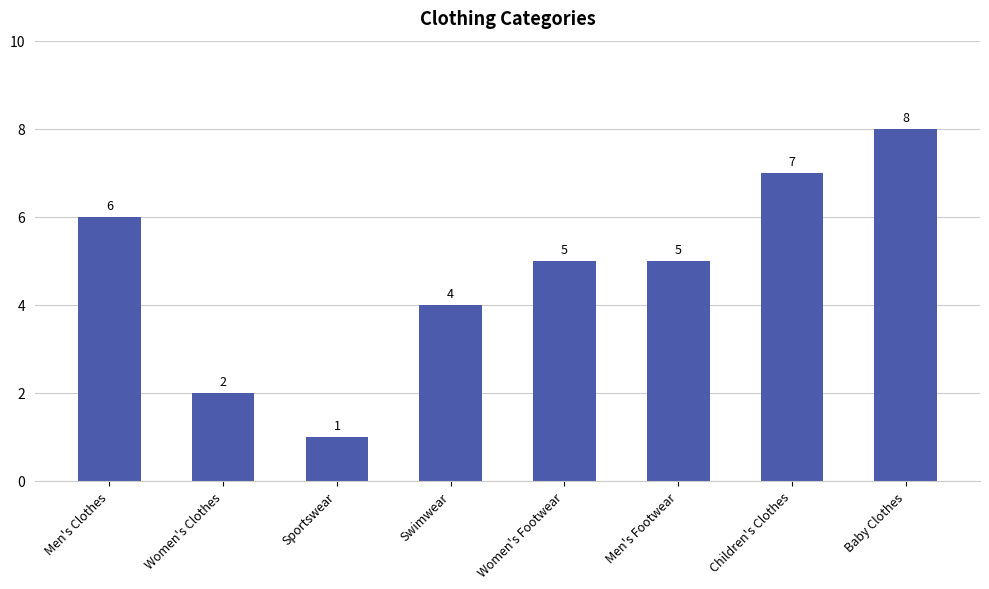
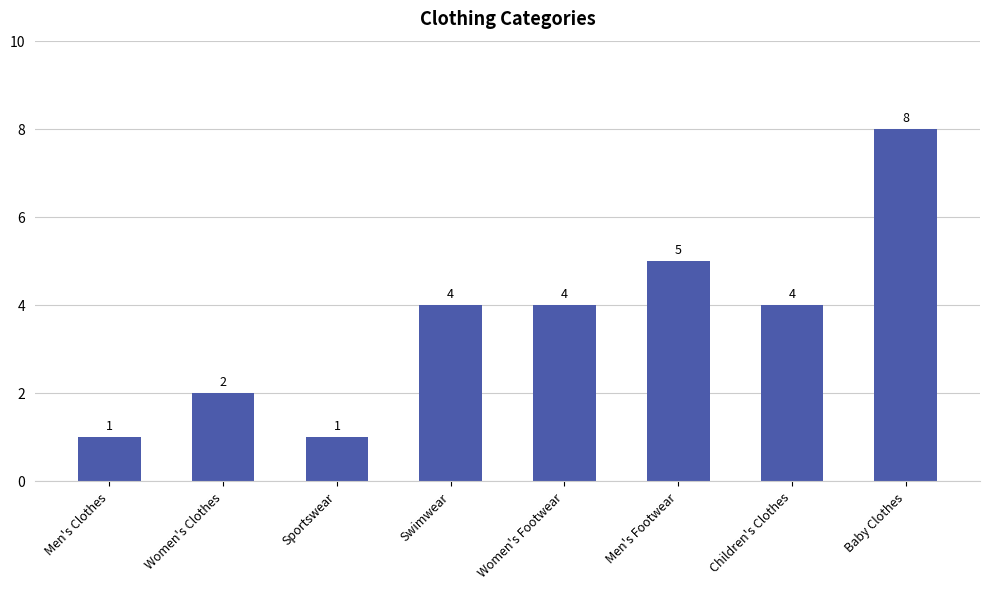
  {
-   "Men's Clothes": 6,
+   "Men's Clothes": 1,
    "Women's Clothes": 2,
    "Sportswear": 1,
    "Swimwear": 4,
-   "Women's Footwear": 5,
+   "Women's Footwear": 4,
    "Men's Footwear": 5,
-   "Children's Clothes": 7,
+   "Children's Clothes": 4,
    "Baby Clothes": 8
  }
